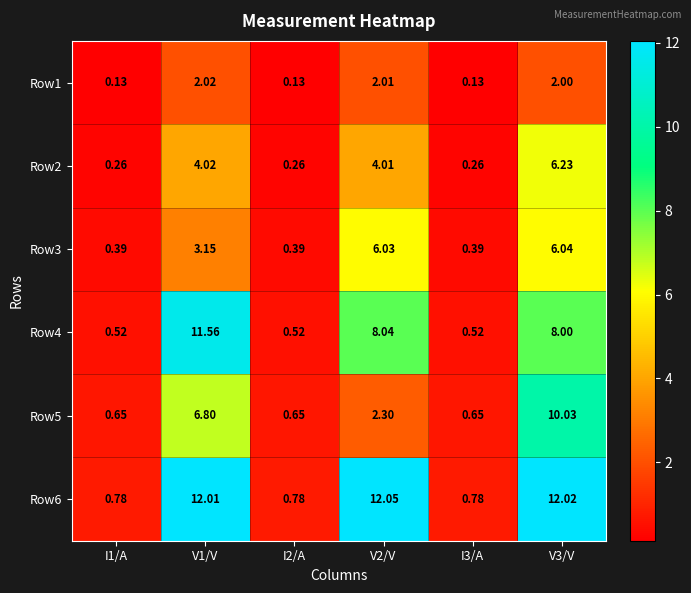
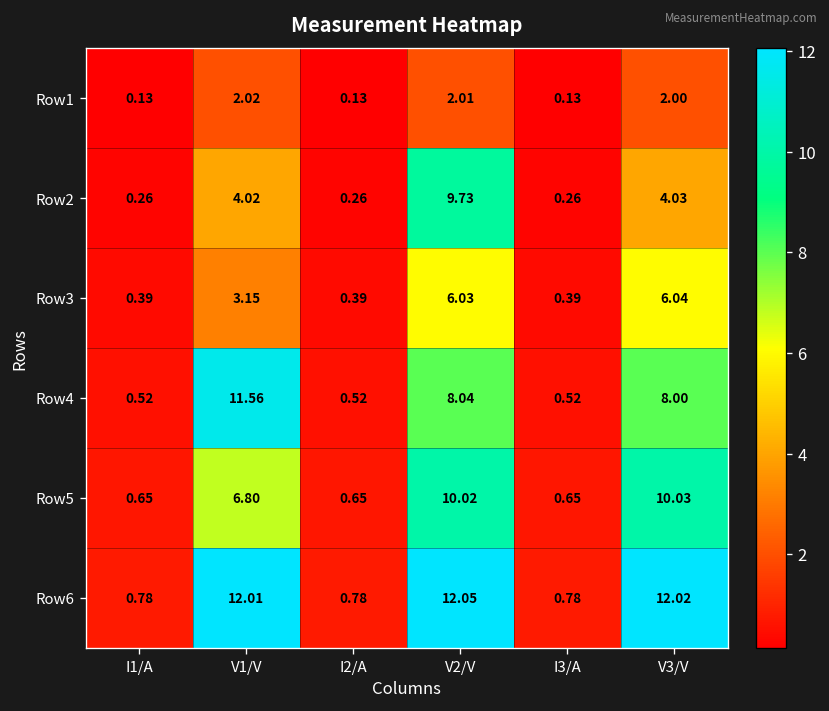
  {
    "Row1": {
      "I1/A": 0.13,
      "V1/V": 2.02,
      "I2/A": 0.13,
      "V2/V": 2.01,
      "I3/A": 0.13,
      "V3/V": 2.00
    },
    "Row2": {
      "I1/A": 0.26,
      "V1/V": 4.02,
      "I2/A": 0.26,
-     "V2/V": 4.01,
+     "V2/V": 9.73,
      "I3/A": 0.26,
-     "V3/V": 6.23
+     "V3/V": 4.03
    },
    "Row3": {
      "I1/A": 0.39,
      "V1/V": 3.15,
      "I2/A": 0.39,
      "V2/V": 6.03,
      "I3/A": 0.39,
      "V3/V": 6.04
    },
    "Row4": {
      "I1/A": 0.52,
      "V1/V": 11.56,
      "I2/A": 0.52,
      "V2/V": 8.04,
      "I3/A": 0.52,
      "V3/V": 8.00
    },
    "Row5": {
      "I1/A": 0.65,
      "V1/V": 6.80,
      "I2/A": 0.65,
-     "V2/V": 2.30,
+     "V2/V": 10.02,
      "I3/A": 0.65,
      "V3/V": 10.03
    },
    "Row6": {
      "I1/A": 0.78,
      "V1/V": 12.01,
      "I2/A": 0.78,
      "V2/V": 12.05,
      "I3/A": 0.78,
      "V3/V": 12.02
    }
  }
